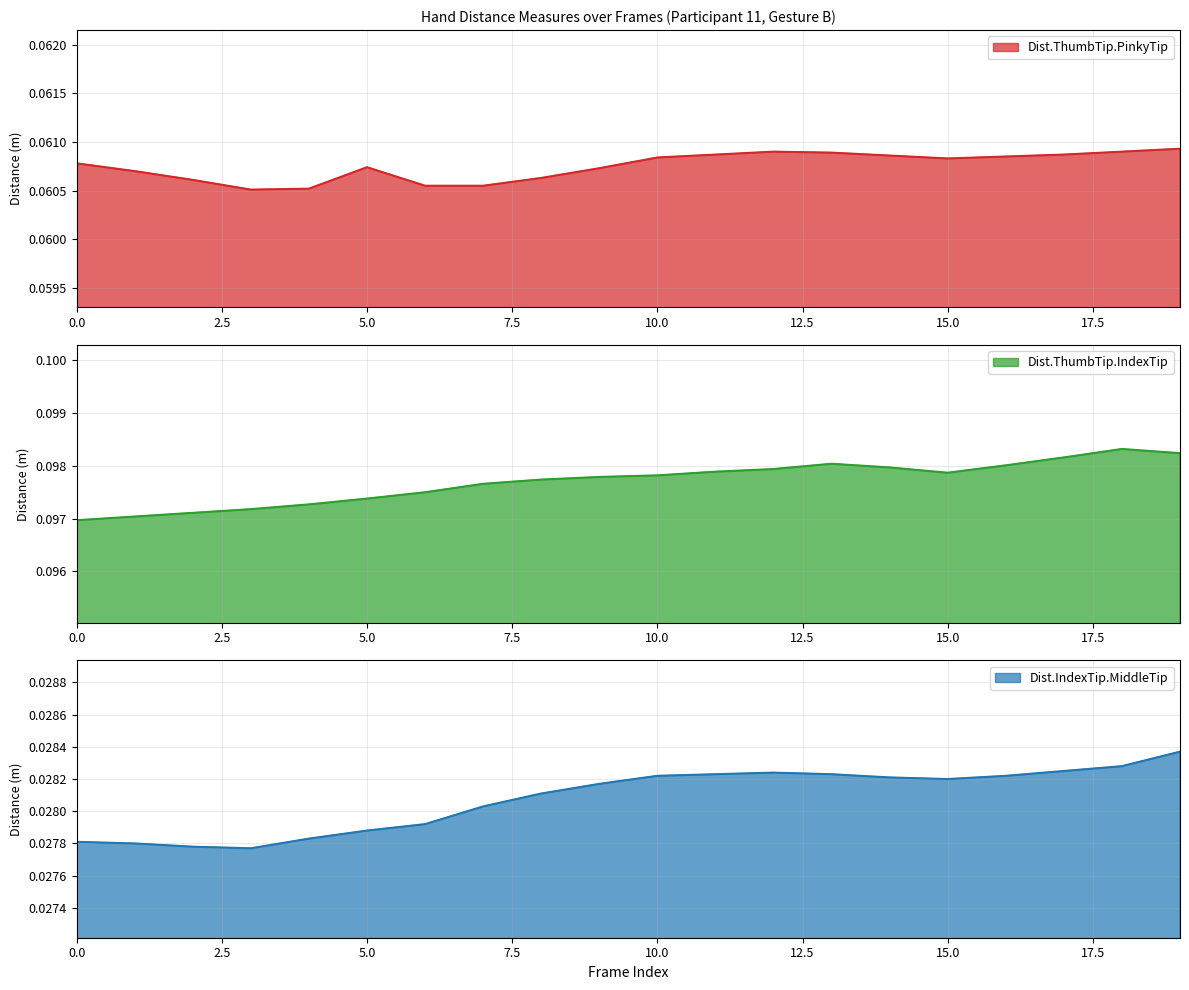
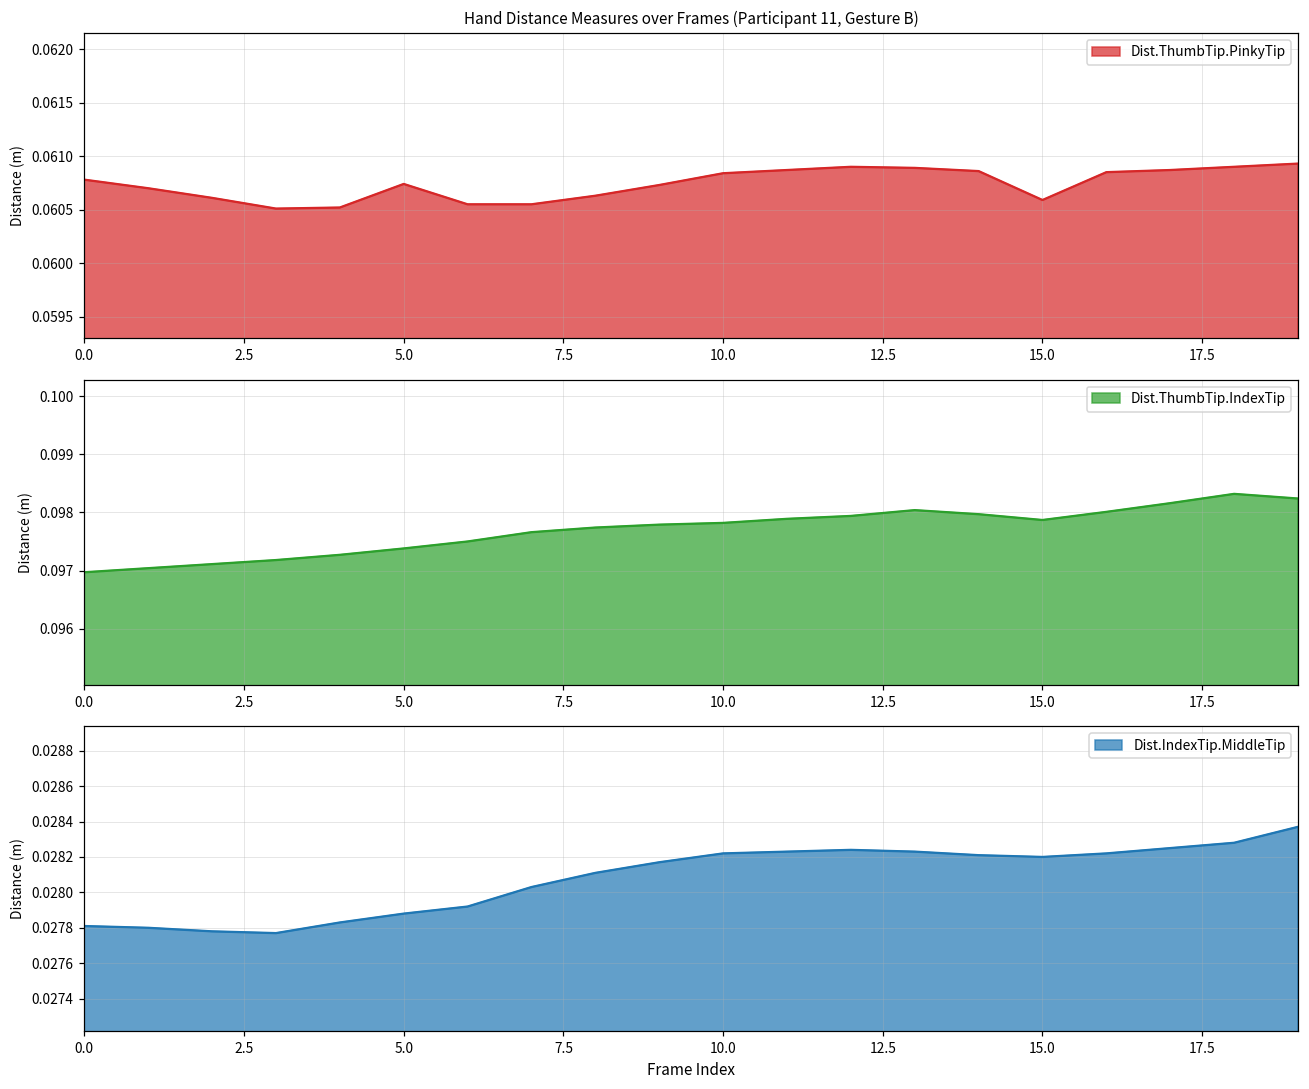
  {
    "Hand Distance Measures over Frames (Participant 11, Gesture B)": {
      "0.0": 0.0608,
      "5.0": 0.0607,
      "10.0": 0.0608,
-     "15.0": 0.0608
+     "15.0": 0.0606
    }
  }
